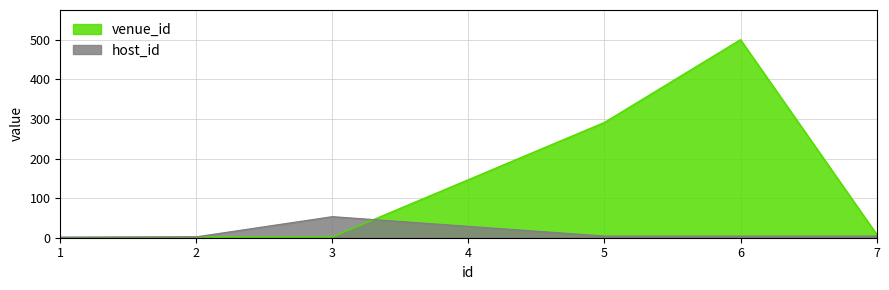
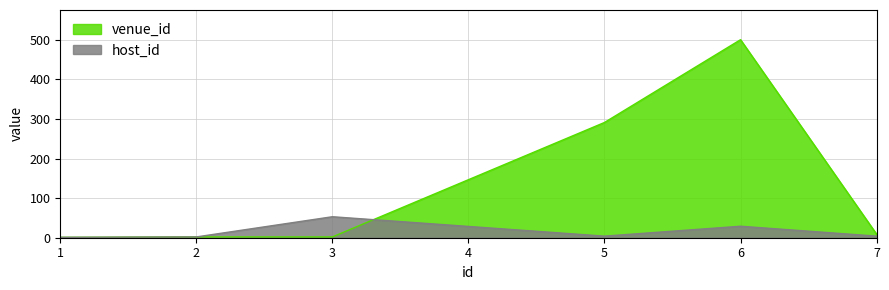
  {
    "venue_id": {
      "3": 0,
      "5": 290,
      "6": 500
    },
    "host_id": {
      "3": 50,
      "5": 0,
-     "6": 0
+     "6": 30
    }
  }
